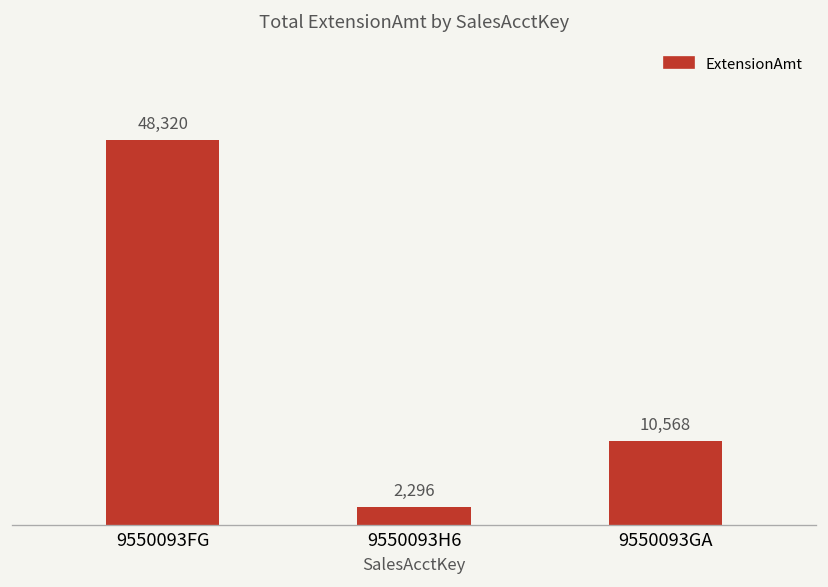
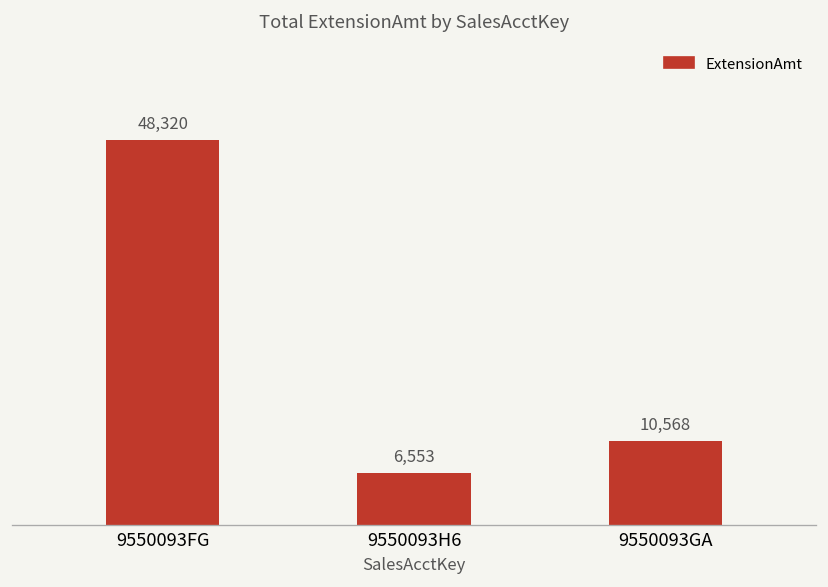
  {
    "9550093FG": "48,320",
-   "9550093H6": "2,296",
+   "9550093H6": "6,553",
    "9550093GA": "10,568"
  }
